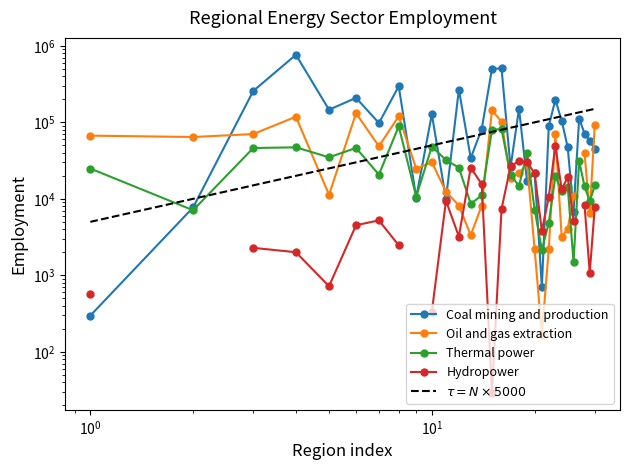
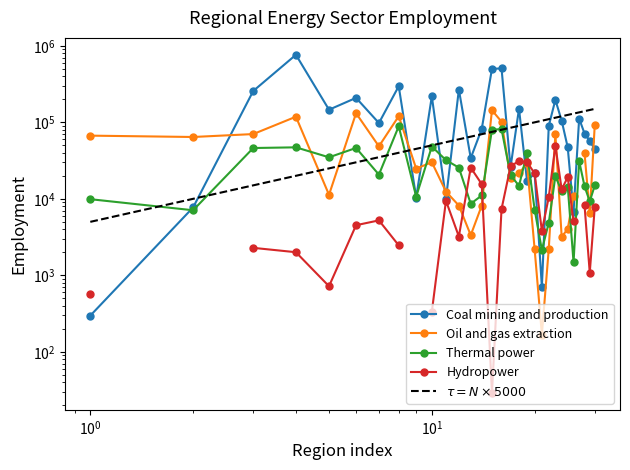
  {
    "Coal mining and production": {
      "10^0": 300,
-     "10^1": 130000
+     "10^1": 220000
    },
    "Oil and gas extraction": {
      "10^0": 70000,
      "10^1": 30000
    },
    "Thermal power": {
-     "10^0": 25000,
+     "10^0": 10000,
      "10^1": 50000
    },
    "Hydropower": {
      "10^0": 600
    }
  }
